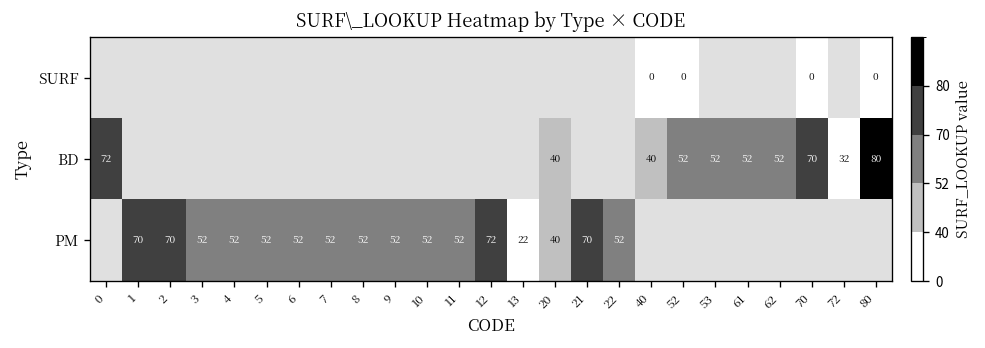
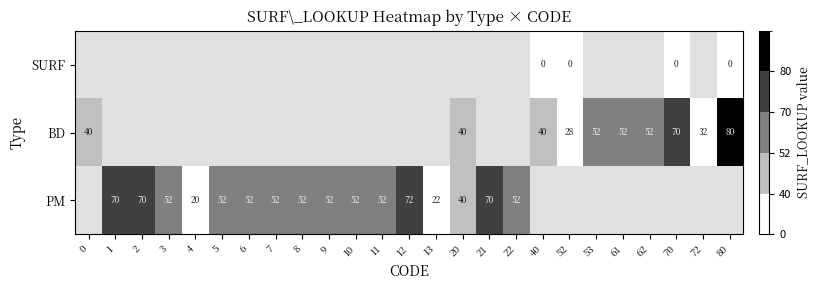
  {
    "SURF": {
      "40": 0,
      "52": 0,
      "70": 0,
      "80": 0
    },
    "BD": {
-     "0": 72,
+     "0": 40,
      "20": 40,
      "40": 40,
-     "52": 52,
+     "52": 28,
      "53": 52,
      "61": 52,
      "62": 52,
      "70": 70,
      "72": 32,
      "80": 80
    },
    "PM": {
      "1": 70,
      "2": 70,
      "3": 52,
-     "4": 52,
+     "4": 20,
      "5": 52,
      "6": 52,
      "7": 52,
      "8": 52,
      "9": 52,
      "10": 52,
      "11": 52,
      "12": 72,
      "13": 22,
      "20": 40,
      "21": 70,
      "22": 52
    }
  }
